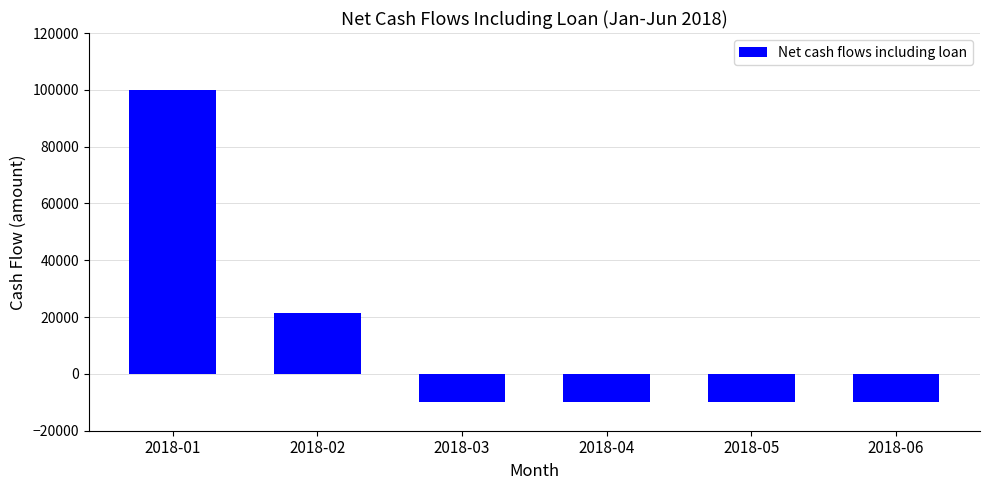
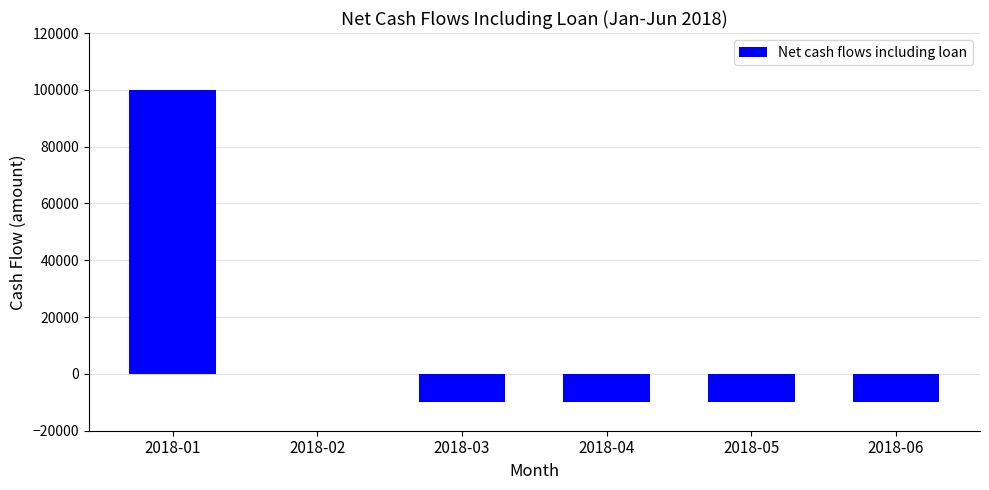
  {
    "2018-01": 100000,
-   "2018-02": 21000,
+   "2018-02": 0,
    "2018-03": -10000,
    "2018-04": -10000,
    "2018-05": -10000,
    "2018-06": -10000
  }
